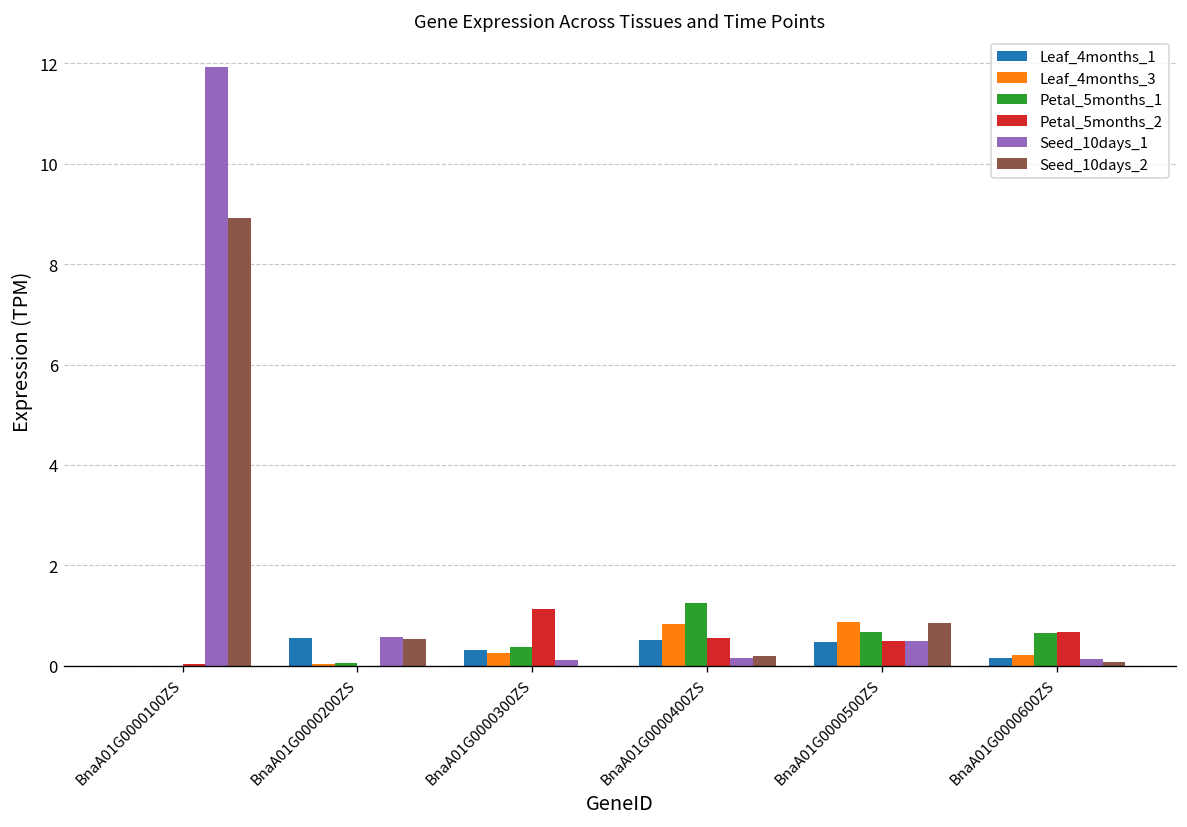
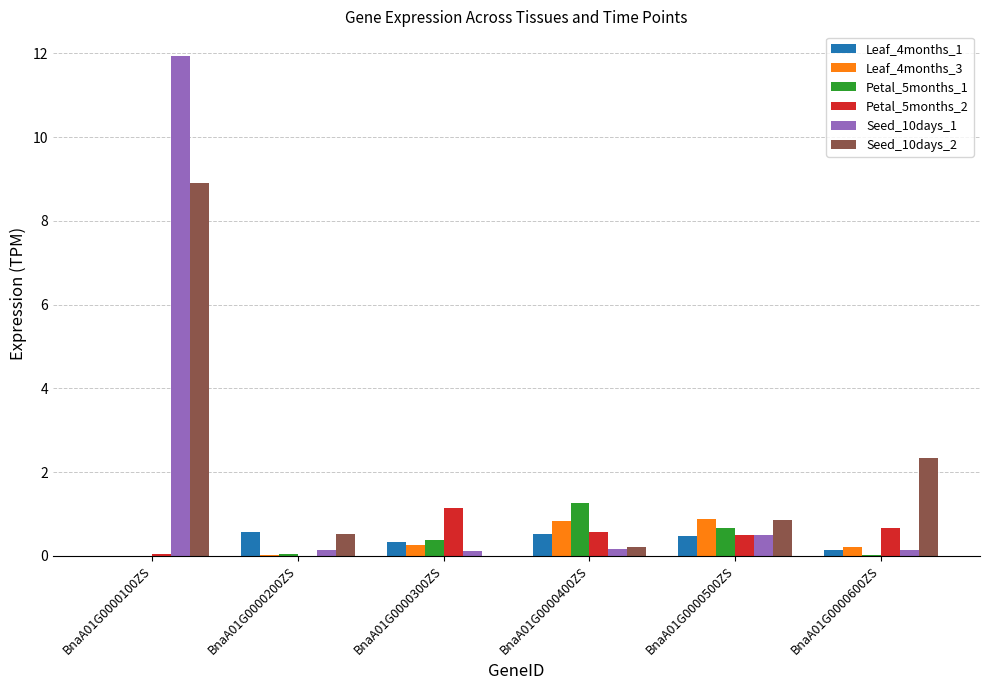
  {
    "Leaf_4months_1": {
      "BnaA01G0000100ZS": 0.0,
      "BnaA01G0000200ZS": 0.6,
      "BnaA01G0000300ZS": 0.3,
      "BnaA01G0000400ZS": 0.5,
      "BnaA01G0000500ZS": 0.5,
      "BnaA01G0000600ZS": 0.2
    },
    "Leaf_4months_3": {
      "BnaA01G0000100ZS": 0.0,
      "BnaA01G0000300ZS": 0.3,
      "BnaA01G0000400ZS": 0.8,
      "BnaA01G0000500ZS": 0.9,
      "BnaA01G0000600ZS": 0.2
    },
    "Petal_5months_1": {
      "BnaA01G0000100ZS": 0.0,
      "BnaA01G0000300ZS": 0.4,
      "BnaA01G0000400ZS": 1.3,
      "BnaA01G0000500ZS": 0.7,
-     "BnaA01G0000600ZS": 0.7
+     "BnaA01G0000600ZS": 0.0
    },
    "Petal_5months_2": {
      "BnaA01G0000200ZS": 0.0,
      "BnaA01G0000300ZS": 1.1,
      "BnaA01G0000400ZS": 0.6,
      "BnaA01G0000500ZS": 0.5,
      "BnaA01G0000600ZS": 0.7
    },
    "Seed_10days_1": {
      "BnaA01G0000100ZS": 11.9,
-     "BnaA01G0000200ZS": 0.6,
+     "BnaA01G0000200ZS": 0.2,
      "BnaA01G0000300ZS": 0.1,
      "BnaA01G0000400ZS": 0.2,
      "BnaA01G0000500ZS": 0.5,
      "BnaA01G0000600ZS": 0.1
    },
    "Seed_10days_2": {
      "BnaA01G0000100ZS": 8.9,
      "BnaA01G0000200ZS": 0.5,
      "BnaA01G0000300ZS": 0.0,
      "BnaA01G0000400ZS": 0.2,
      "BnaA01G0000500ZS": 0.9,
-     "BnaA01G0000600ZS": 0.1
+     "BnaA01G0000600ZS": 2.3
    }
  }
